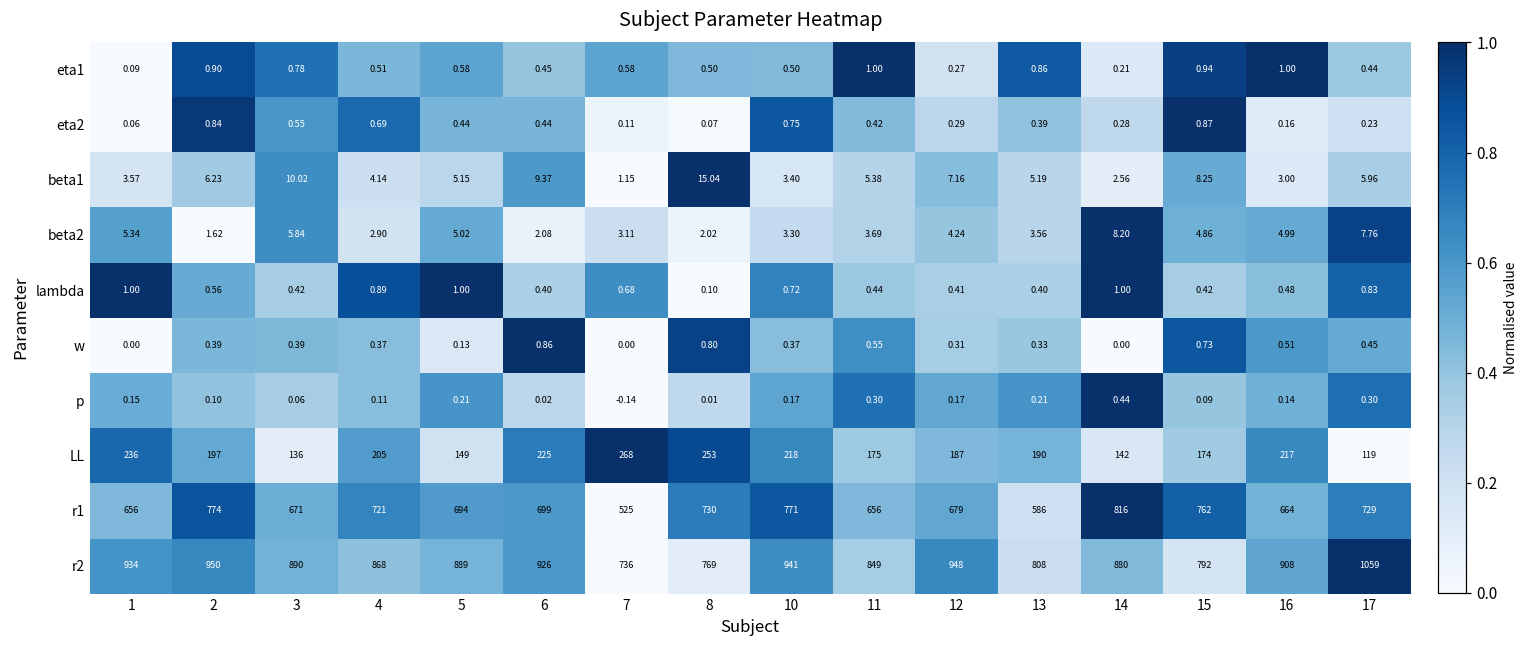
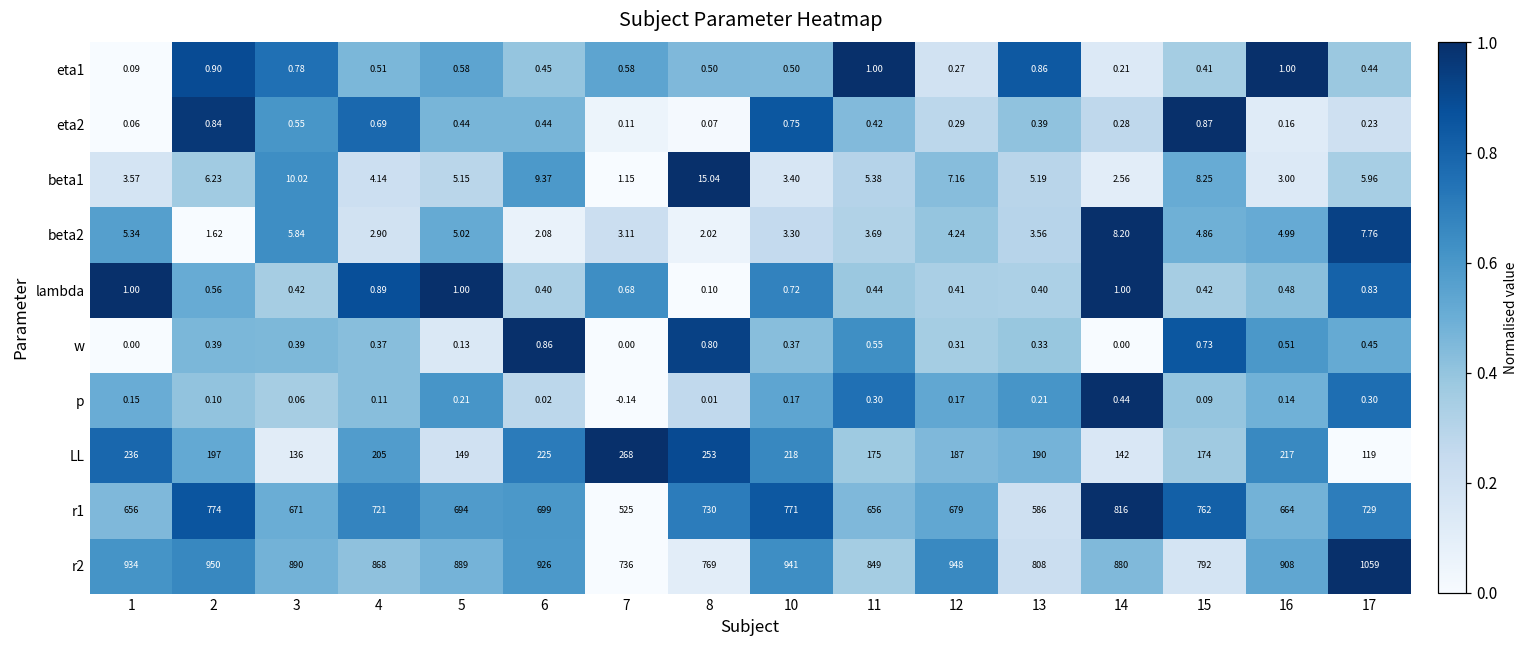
  {
    "eta1": {
      "1": 0.09,
      "2": 0.90,
      "3": 0.78,
      "4": 0.51,
      "5": 0.58,
      "6": 0.45,
      "7": 0.58,
      "8": 0.50,
      "10": 0.50,
      "11": 1.00,
      "12": 0.27,
      "13": 0.86,
      "14": 0.21,
-     "15": 0.94,
+     "15": 0.41,
      "16": 1.00,
      "17": 0.44
    },
    "eta2": {
      "1": 0.06,
      "2": 0.84,
      "3": 0.55,
      "4": 0.69,
      "5": 0.44,
      "6": 0.44,
      "7": 0.11,
      "8": 0.07,
      "10": 0.75,
      "11": 0.42,
      "12": 0.29,
      "13": 0.39,
      "14": 0.28,
      "15": 0.87,
      "16": 0.16,
      "17": 0.23
    },
    "beta1": {
      "1": 3.57,
      "2": 6.23,
      "3": 10.02,
      "4": 4.14,
      "5": 5.15,
      "6": 9.37,
      "7": 1.15,
      "8": 15.04,
      "10": 3.40,
      "11": 5.38,
      "12": 7.16,
      "13": 5.19,
      "14": 2.56,
      "15": 8.25,
      "16": 3.00,
      "17": 5.96
    },
    "beta2": {
      "1": 5.34,
      "2": 1.62,
      "3": 5.84,
      "4": 2.90,
      "5": 5.02,
      "6": 2.08,
      "7": 3.11,
      "8": 2.02,
      "10": 3.30,
      "11": 3.69,
      "12": 4.24,
      "13": 3.56,
      "14": 8.20,
      "15": 4.86,
      "16": 4.99,
      "17": 7.76
    },
    "lambda": {
      "1": 1.00,
      "2": 0.56,
      "3": 0.42,
      "4": 0.89,
      "5": 1.00,
      "6": 0.40,
      "7": 0.68,
      "8": 0.10,
      "10": 0.72,
      "11": 0.44,
      "12": 0.41,
      "13": 0.40,
      "14": 1.00,
      "15": 0.42,
      "16": 0.48,
      "17": 0.83
    },
    "w": {
      "1": 0.00,
      "2": 0.39,
      "3": 0.39,
      "4": 0.37,
      "5": 0.13,
      "6": 0.86,
      "7": 0.00,
      "8": 0.80,
      "10": 0.37,
      "11": 0.55,
      "12": 0.31,
      "13": 0.33,
      "14": 0.00,
      "15": 0.73,
      "16": 0.51,
      "17": 0.45
    },
    "p": {
      "1": 0.15,
      "2": 0.10,
      "3": 0.06,
      "4": 0.11,
      "5": 0.21,
      "6": 0.02,
      "7": -0.14,
      "8": 0.01,
      "10": 0.17,
      "11": 0.30,
      "12": 0.17,
      "13": 0.21,
      "14": 0.44,
      "15": 0.09,
      "16": 0.14,
      "17": 0.30
    },
    "LL": {
      "1": 236,
      "2": 197,
      "3": 136,
      "4": 205,
      "5": 149,
      "6": 225,
      "7": 268,
      "8": 253,
      "10": 218,
      "11": 175,
      "12": 187,
      "13": 190,
      "14": 142,
      "15": 174,
      "16": 217,
      "17": 119
    },
    "r1": {
      "1": 656,
      "2": 774,
      "3": 671,
      "4": 721,
      "5": 694,
      "6": 699,
      "7": 525,
      "8": 730,
      "10": 771,
      "11": 656,
      "12": 679,
      "13": 586,
      "14": 816,
      "15": 762,
      "16": 664,
      "17": 729
    },
    "r2": {
      "1": 934,
      "2": 950,
      "3": 890,
      "4": 868,
      "5": 889,
      "6": 926,
      "7": 736,
      "8": 769,
      "10": 941,
      "11": 849,
      "12": 948,
      "13": 808,
      "14": 880,
      "15": 792,
      "16": 908,
      "17": 1059
    }
  }
